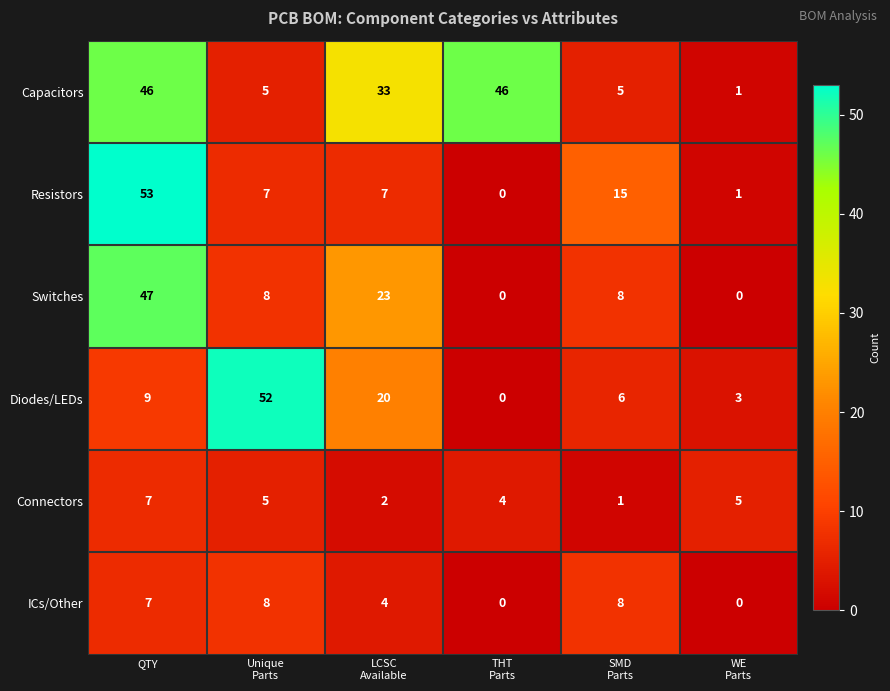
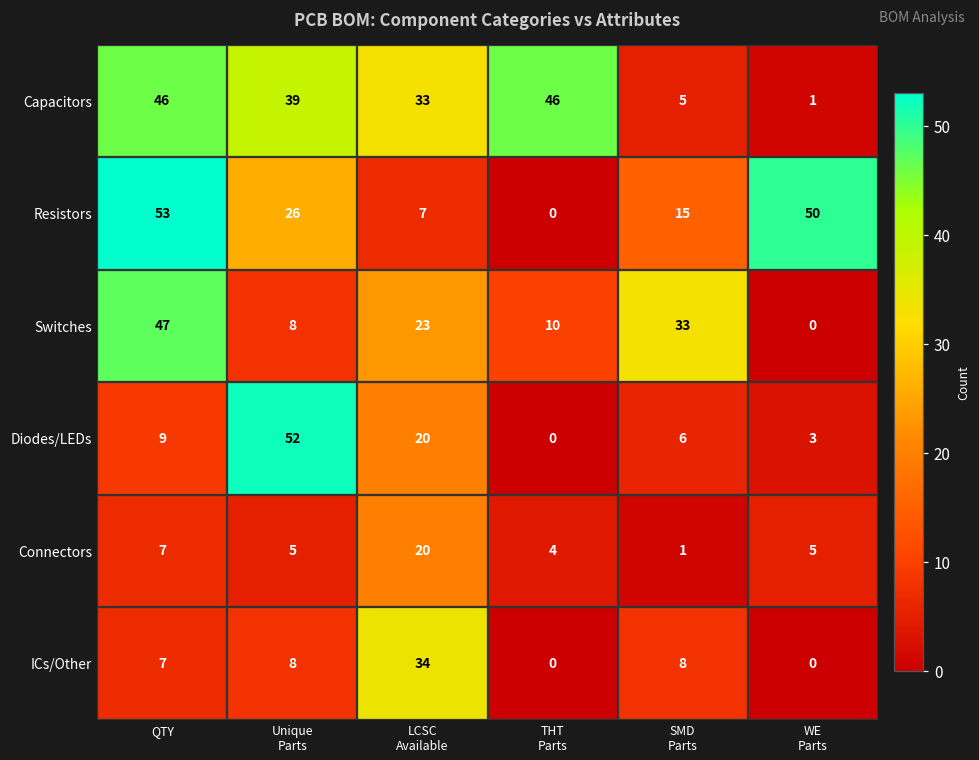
  {
    "Capacitors": {
      "QTY": 46,
-     "Unique Parts": 5,
+     "Unique Parts": 39,
      "LCSC Available": 33,
      "THT Parts": 46,
      "SMD Parts": 5,
      "WE Parts": 1
    },
    "Resistors": {
      "QTY": 53,
-     "Unique Parts": 7,
+     "Unique Parts": 26,
      "LCSC Available": 7,
      "THT Parts": 0,
      "SMD Parts": 15,
-     "WE Parts": 1
+     "WE Parts": 50
    },
    "Switches": {
      "QTY": 47,
      "Unique Parts": 8,
      "LCSC Available": 23,
-     "THT Parts": 0,
-     "SMD Parts": 8,
+     "THT Parts": 10,
+     "SMD Parts": 33,
      "WE Parts": 0
    },
    "Diodes/LEDs": {
      "QTY": 9,
      "Unique Parts": 52,
      "LCSC Available": 20,
      "THT Parts": 0,
      "SMD Parts": 6,
      "WE Parts": 3
    },
    "Connectors": {
      "QTY": 7,
      "Unique Parts": 5,
-     "LCSC Available": 2,
+     "LCSC Available": 20,
      "THT Parts": 4,
      "SMD Parts": 1,
      "WE Parts": 5
    },
    "ICs/Other": {
      "QTY": 7,
      "Unique Parts": 8,
-     "LCSC Available": 4,
+     "LCSC Available": 34,
      "THT Parts": 0,
      "SMD Parts": 8,
      "WE Parts": 0
    }
  }
